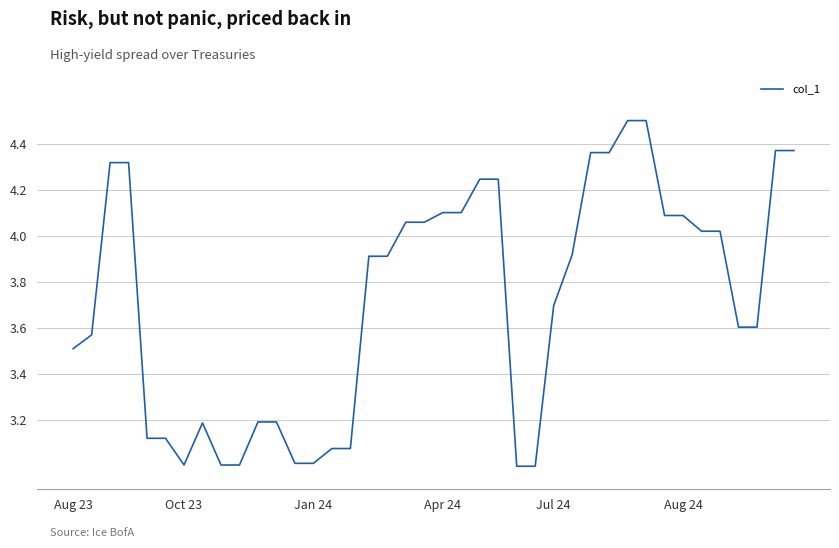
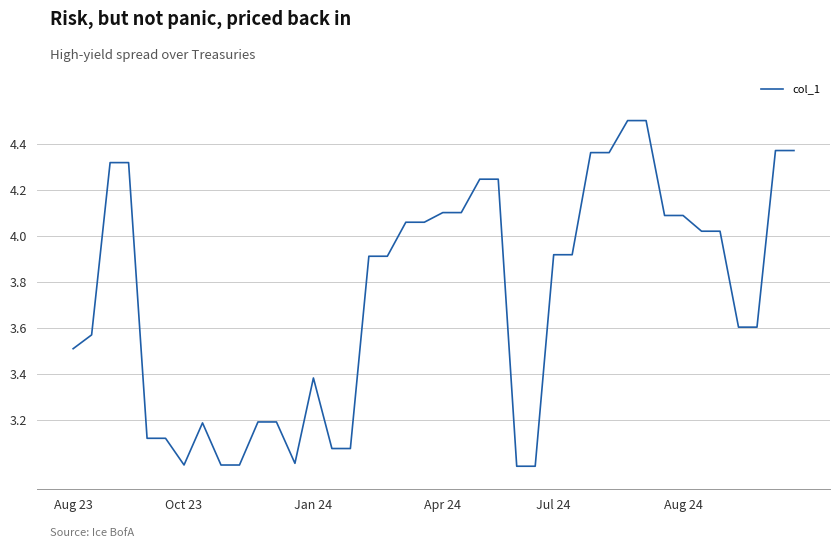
  {
    "Aug 23": 3.51,
    "Oct 23": 3.01,
-   "Jan 24": 3.01,
+   "Jan 24": 3.38,
    "Apr 24": 4.10,
-   "Jul 24": 3.70,
+   "Jul 24": 3.92,
    "Aug 24": 4.09
  }
